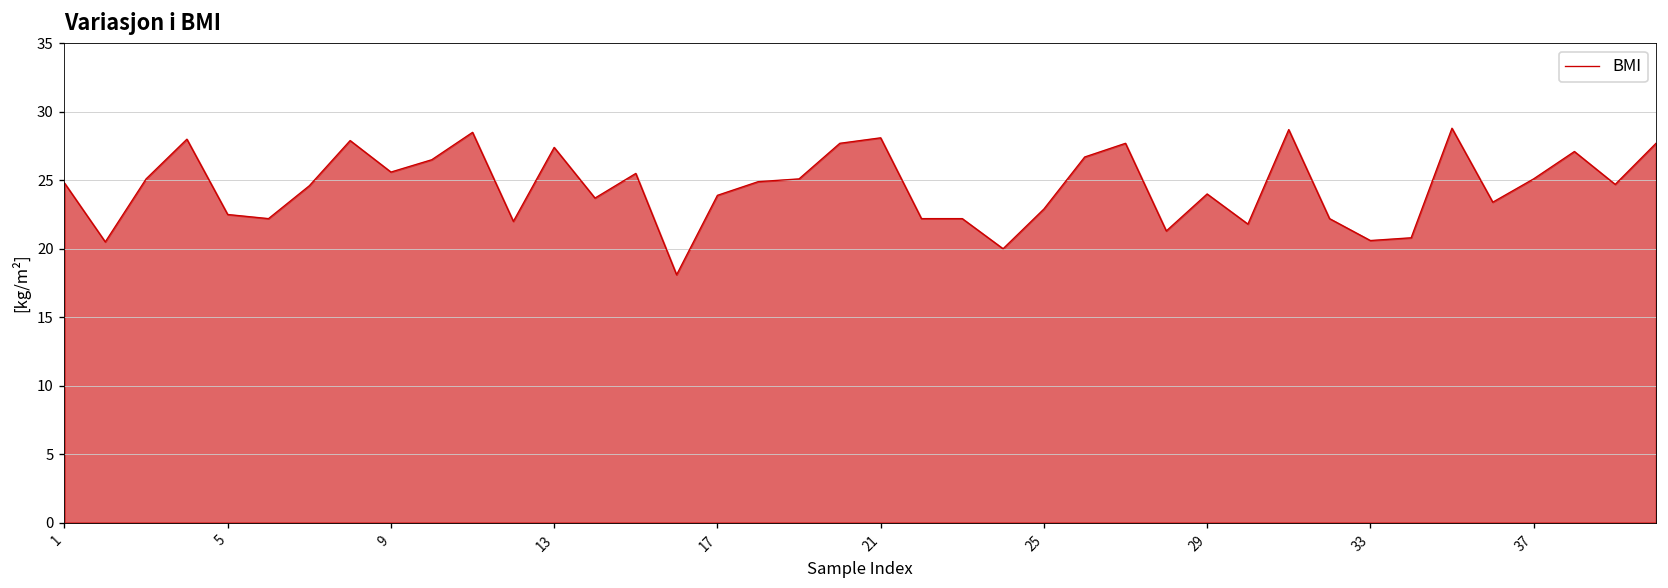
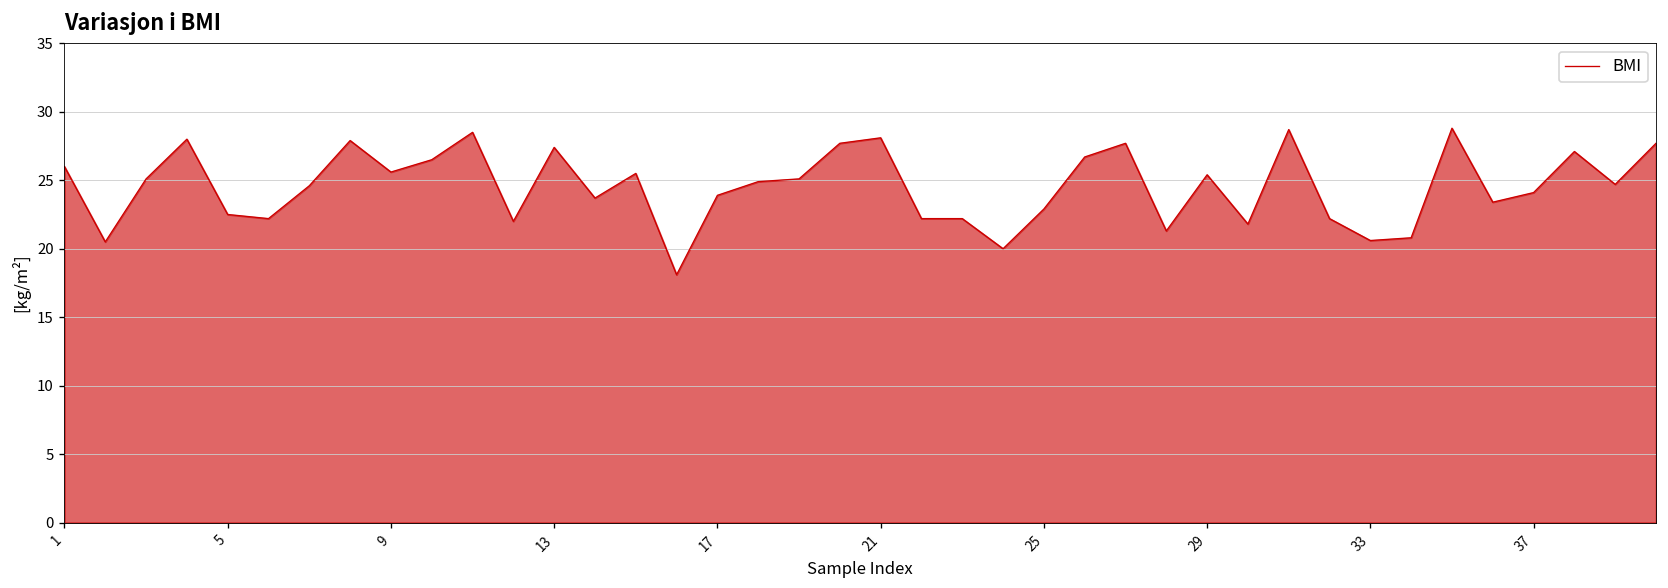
  {
-   "1": 24.8,
+   "1": 26.0,
    "5": 22.5,
    "9": 25.6,
    "13": 27.4,
    "17": 23.9,
    "21": 28.1,
    "25": 22.9,
-   "29": 24.0,
+   "29": 25.4,
    "33": 20.6,
-   "37": 25.1
+   "37": 24.1
  }
